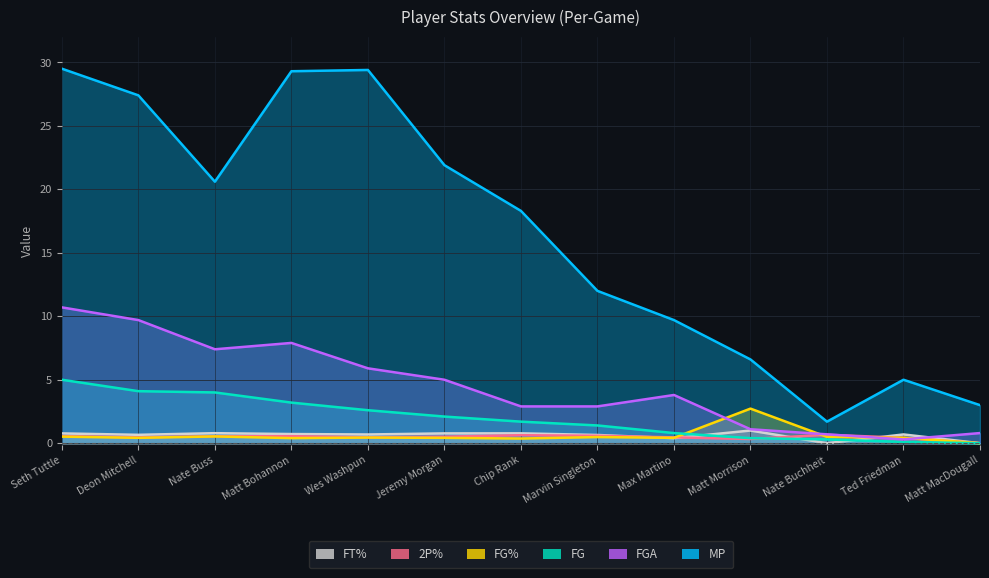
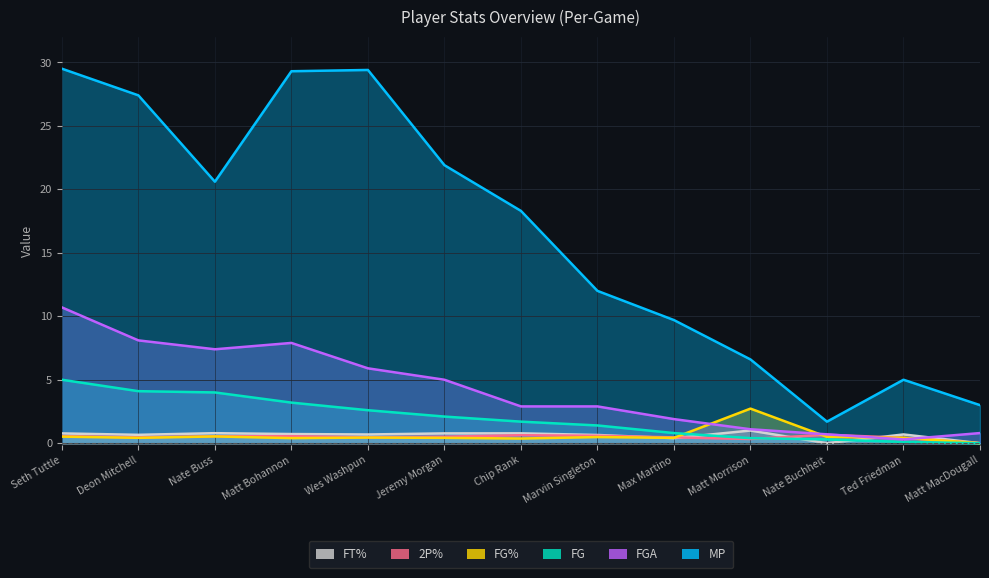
  {
    "FT%": {
      "Seth Tuttle": 0.8,
      "Nate Buss": 0.8,
      "Wes Washpun": 0.7,
      "Jeremy Morgan": 0.8,
      "Nate Buchheit": 0.0,
      "Ted Friedman": 0.7
    },
    "FG%": {
      "Chip Rank": 0.4,
      "Matt Morrison": 2.7
    },
    "FGA": {
      "Seth Tuttle": 10.7,
-     "Deon Mitchell": 9.7,
+     "Deon Mitchell": 8.1,
      "Nate Buss": 7.4,
      "Matt Bohannon": 7.9,
      "Wes Washpun": 5.9,
      "Jeremy Morgan": 5.0,
      "Chip Rank": 2.9,
      "Marvin Singleton": 2.9,
-     "Max Martino": 3.8,
+     "Max Martino": 1.9,
      "Matt MacDougall": 0.8
    }
  }
